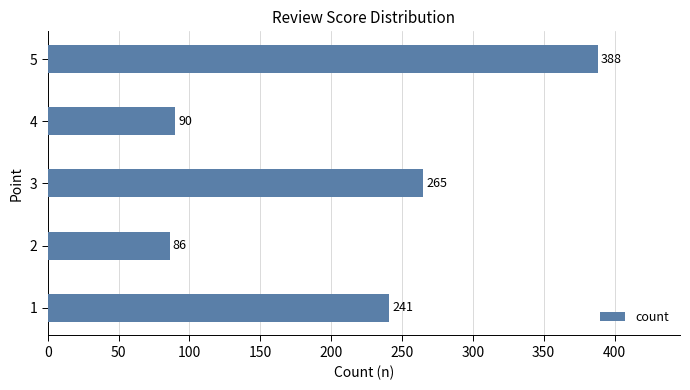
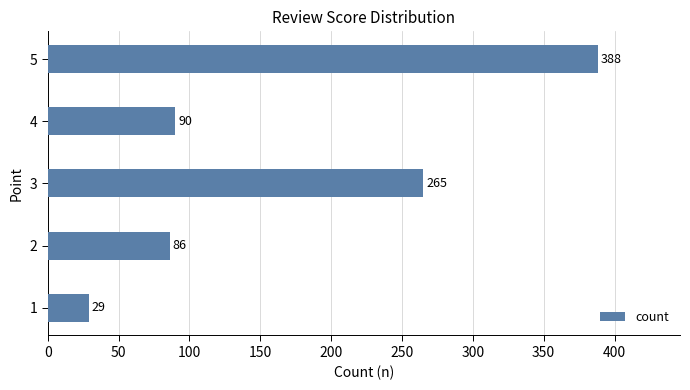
  {
    "5": 388,
    "4": 90,
    "3": 265,
    "2": 86,
-   "1": 241
+   "1": 29
  }
